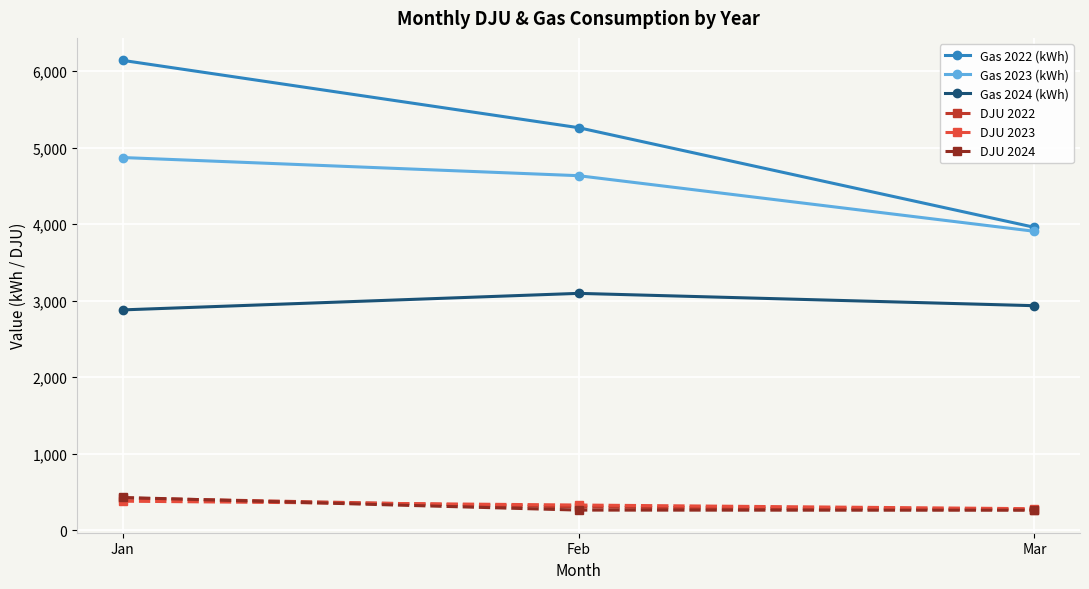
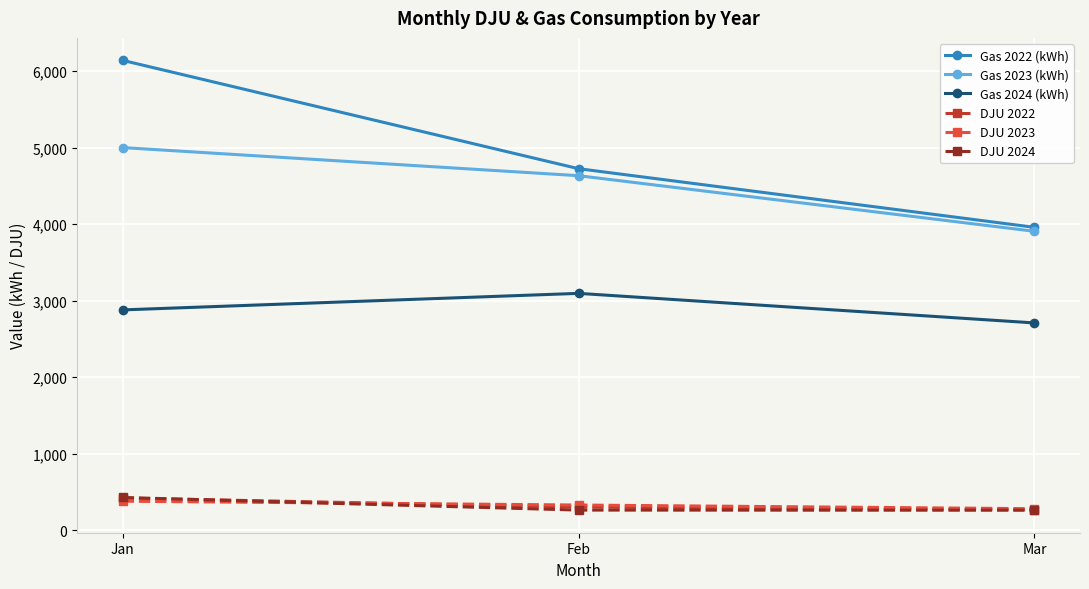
  {
    "Gas 2022 (kWh)": {
      "Jan": "6,100",
-     "Feb": "5,300",
+     "Feb": "4,700",
      "Mar": "4,000"
    },
    "Gas 2023 (kWh)": {
-     "Jan": "4,900",
+     "Jan": "5,000",
      "Feb": "4,600",
      "Mar": "3,900"
    },
    "Gas 2024 (kWh)": {
      "Jan": "2,900",
      "Feb": "3,100",
-     "Mar": "2,900"
+     "Mar": "2,700"
    }
  }
